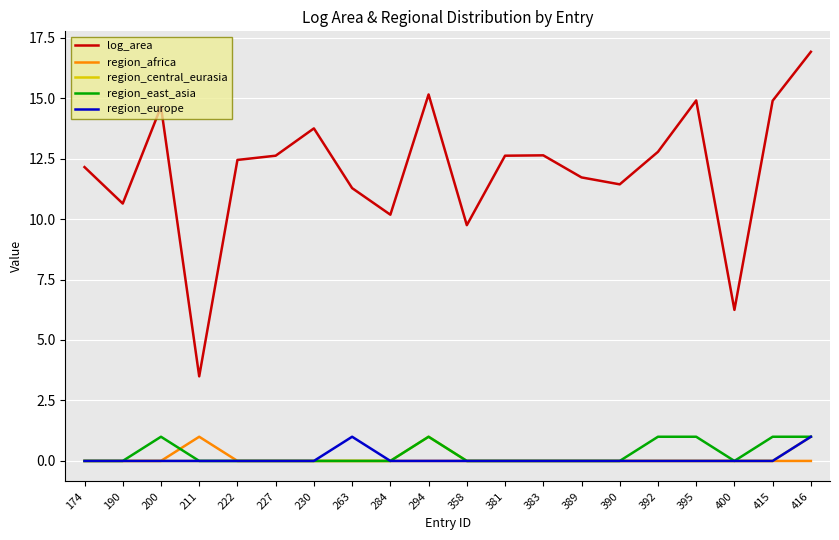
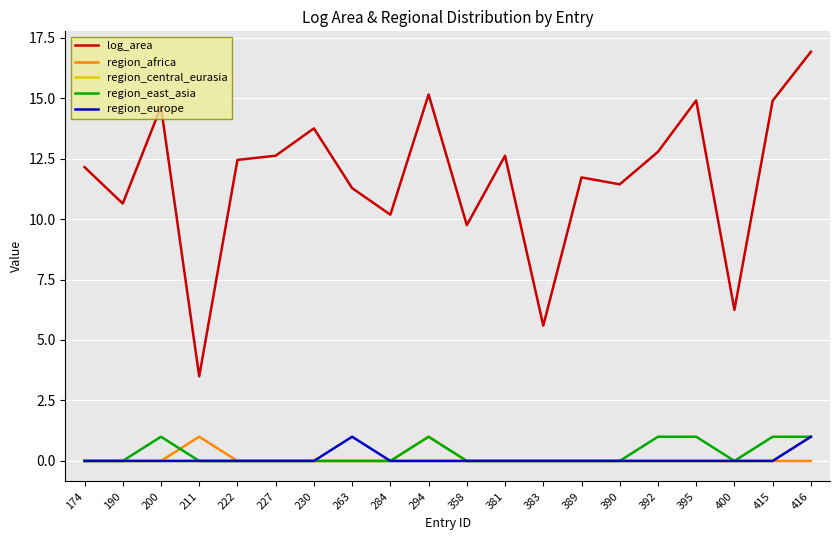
  {
    "log_area": {
      "174": 12.1,
      "190": 10.6,
      "211": 3.5,
      "222": 12.4,
      "227": 12.6,
      "230": 13.7,
      "263": 11.3,
      "284": 10.2,
      "294": 15.2,
      "358": 9.7,
      "381": 12.6,
-     "383": 12.6,
+     "383": 5.6,
      "389": 11.7,
      "390": 11.4,
      "392": 12.8,
      "395": 14.9,
      "400": 6.2,
      "415": 14.9,
      "416": 16.9
    },
    "region_africa": {
      "211": 1.0,
      "416": 0.0
    },
    "region_east_asia": {
      "200": 1.0,
      "392": 1.0,
      "395": 1.0,
      "415": 1.0
    },
    "region_europe": {
      "263": 1.0
    }
  }
